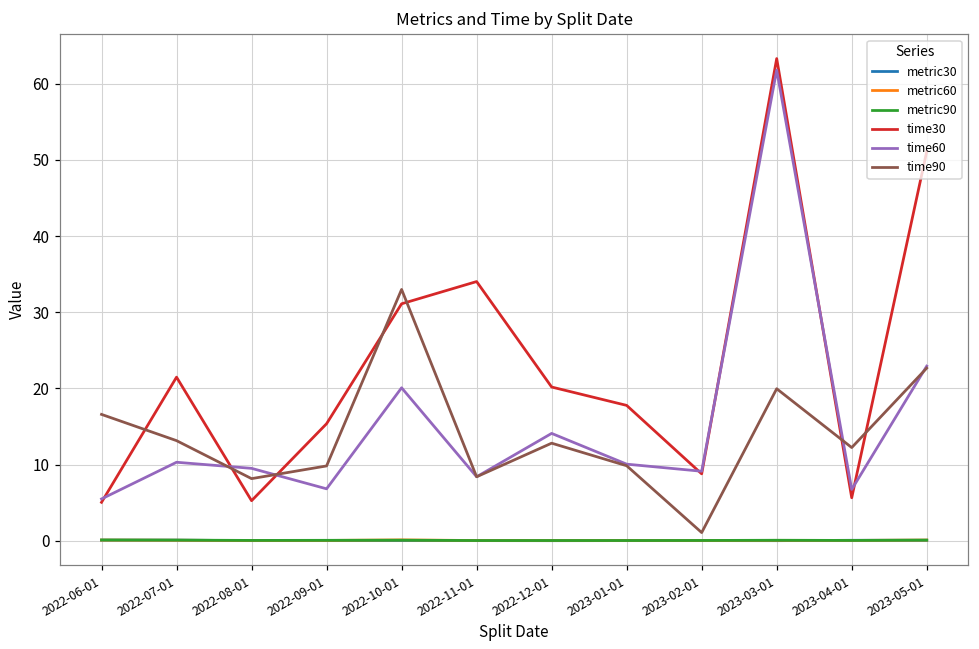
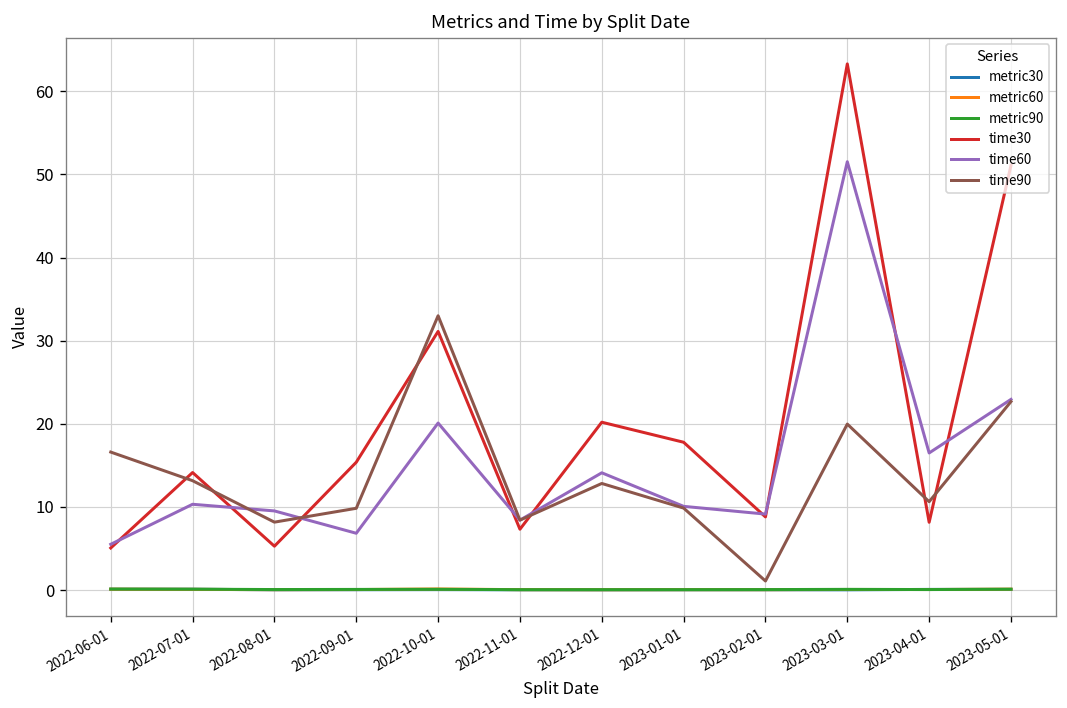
  {
    "time30": {
      "2022-06-01": 5,
-     "2022-07-01": 21,
+     "2022-07-01": 14,
      "2022-08-01": 5,
      "2022-09-01": 15,
      "2022-10-01": 31,
-     "2022-11-01": 34,
+     "2022-11-01": 7,
      "2022-12-01": 20,
      "2023-01-01": 18,
      "2023-03-01": 63,
-     "2023-04-01": 6
+     "2023-04-01": 8
    },
    "time60": {
      "2022-06-01": 6,
      "2022-07-01": 10,
      "2022-08-01": 10,
      "2022-09-01": 7,
      "2022-10-01": 20,
      "2022-12-01": 14,
-     "2023-03-01": 62,
-     "2023-04-01": 7
+     "2023-03-01": 52,
+     "2023-04-01": 16
    },
    "time90": {
      "2022-06-01": 17,
      "2022-07-01": 13,
      "2022-08-01": 8,
      "2022-09-01": 10,
      "2022-10-01": 33,
      "2022-12-01": 13,
      "2023-02-01": 1,
      "2023-03-01": 20,
-     "2023-04-01": 12
+     "2023-04-01": 11
    }
  }
